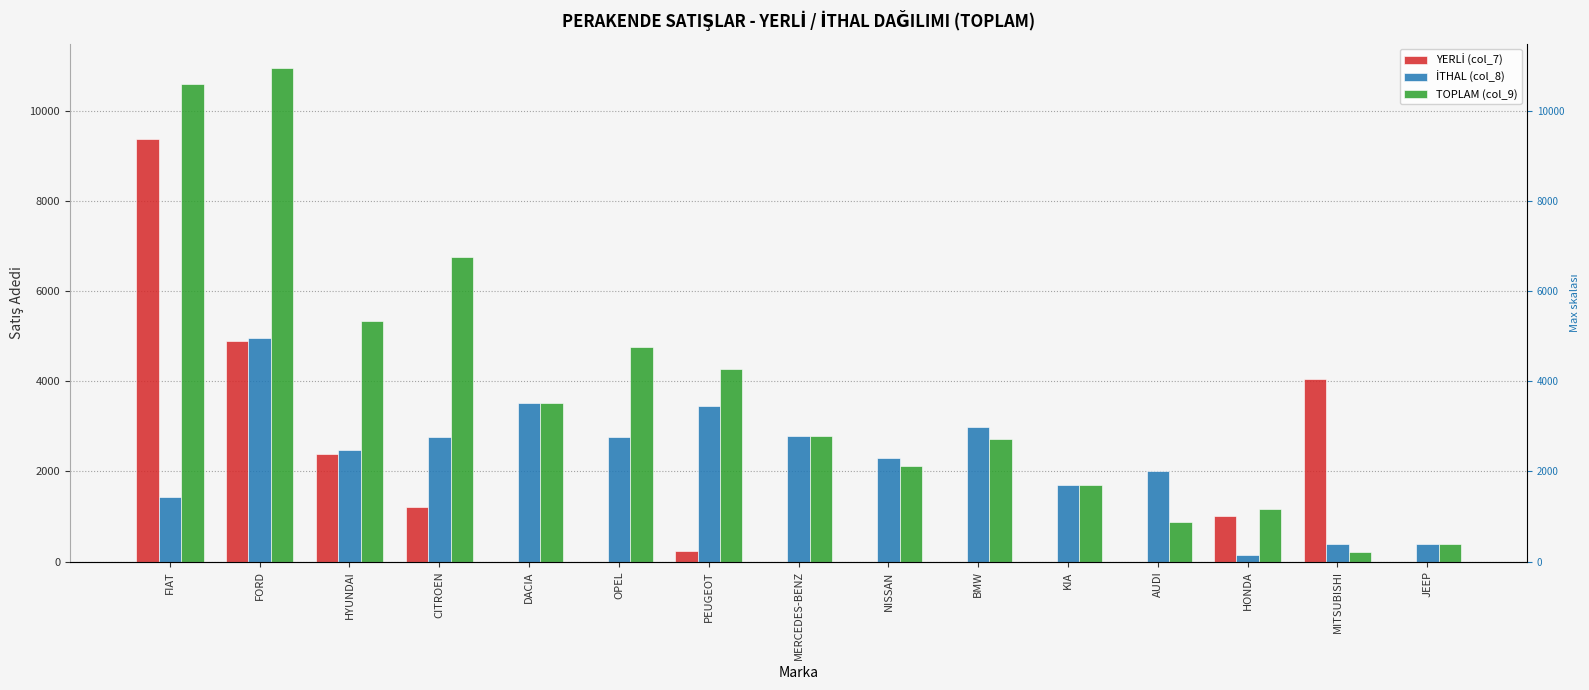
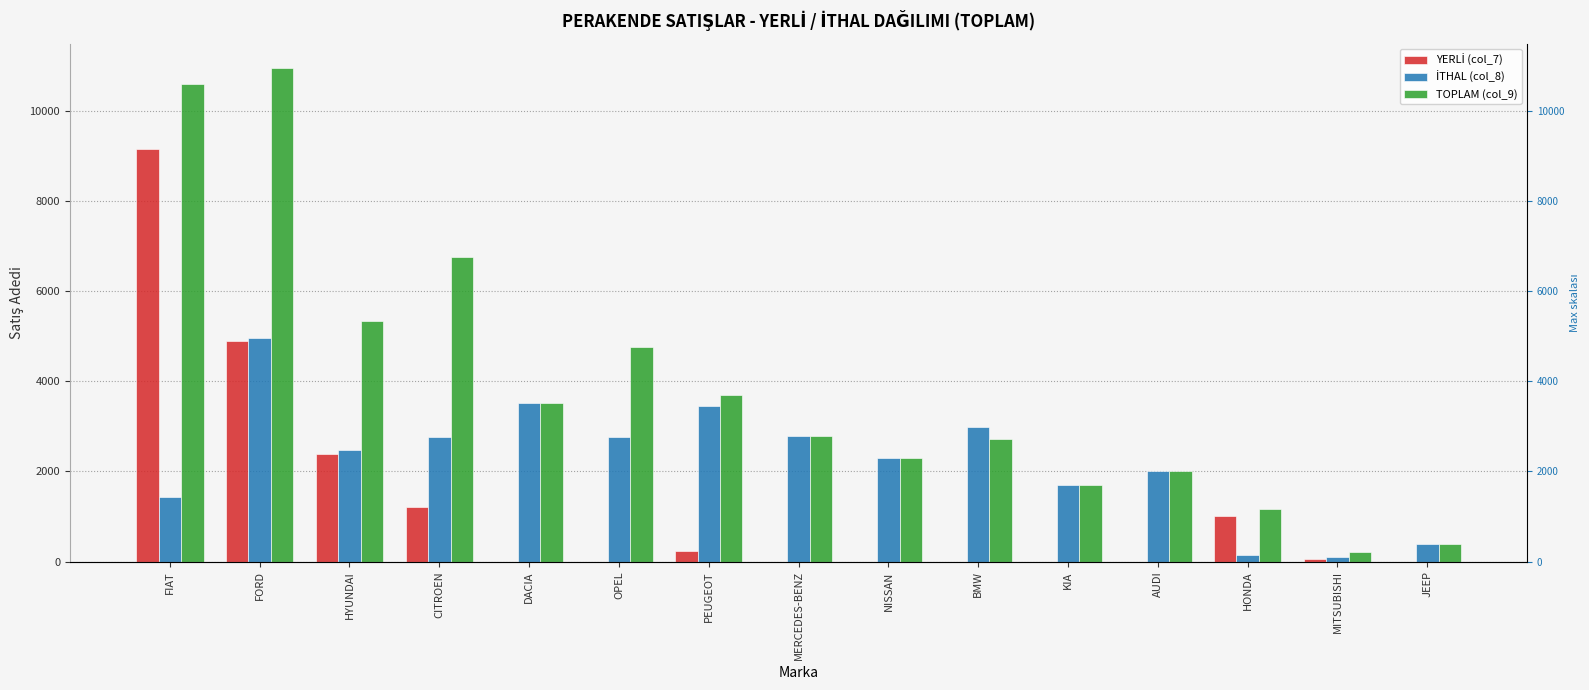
  {
    "YERLİ (col_7)": {
-     "FIAT": 9400,
+     "FIAT": 9200,
      "FORD": 4900,
      "HYUNDAI": 2400,
      "CITROEN": 1200,
      "DACIA": 0,
      "OPEL": 0,
      "PEUGEOT": 200,
      "MERCEDES-BENZ": 0,
      "NISSAN": 0,
      "BMW": 0,
      "KIA": 0,
      "AUDI": 0,
      "HONDA": 1000,
-     "MITSUBISHI": 4100,
+     "MITSUBISHI": 100,
      "JEEP": 0
    },
    "İTHAL (col_8)": {
      "FIAT": 1400,
      "FORD": 5000,
      "HYUNDAI": 2500,
      "CITROEN": 2800,
      "DACIA": 3500,
      "OPEL": 2800,
      "PEUGEOT": 3500,
      "MERCEDES-BENZ": 2800,
      "NISSAN": 2300,
      "BMW": 3000,
      "KIA": 1700,
      "AUDI": 2000,
      "HONDA": 200,
-     "MITSUBISHI": 400,
+     "MITSUBISHI": 100,
      "JEEP": 400
    },
    "TOPLAM (col_9)": {
      "FIAT": 10600,
      "FORD": 10900,
      "HYUNDAI": 5300,
      "CITROEN": 6800,
      "DACIA": 3500,
      "OPEL": 4800,
-     "PEUGEOT": 4300,
+     "PEUGEOT": 3700,
      "MERCEDES-BENZ": 2800,
-     "NISSAN": 2100,
+     "NISSAN": 2300,
      "BMW": 2700,
      "KIA": 1700,
-     "AUDI": 900,
+     "AUDI": 2000,
      "HONDA": 1200,
      "MITSUBISHI": 200,
      "JEEP": 400
    }
  }
